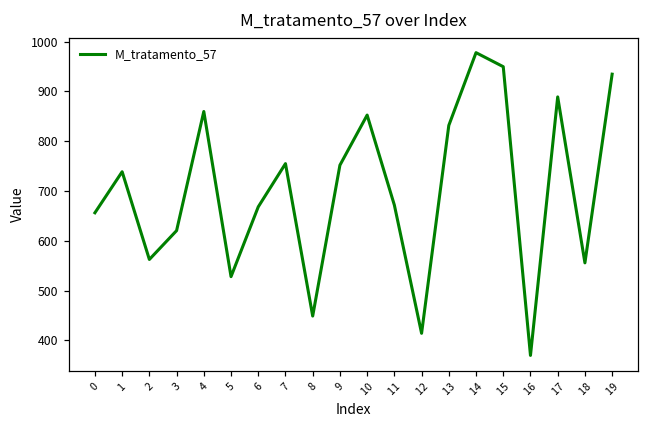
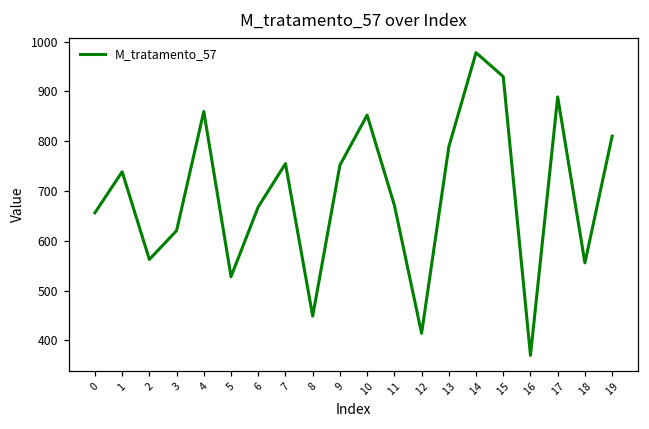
  {
    "0": 660,
    "1": 740,
    "2": 560,
    "3": 620,
    "4": 860,
    "5": 530,
    "6": 670,
    "7": 750,
    "8": 450,
    "9": 750,
    "10": 850,
    "11": 670,
    "12": 410,
-   "13": 830,
+   "13": 790,
    "14": 980,
-   "15": 950,
+   "15": 930,
    "16": 370,
    "17": 890,
    "18": 560,
-   "19": 930
+   "19": 810
  }
